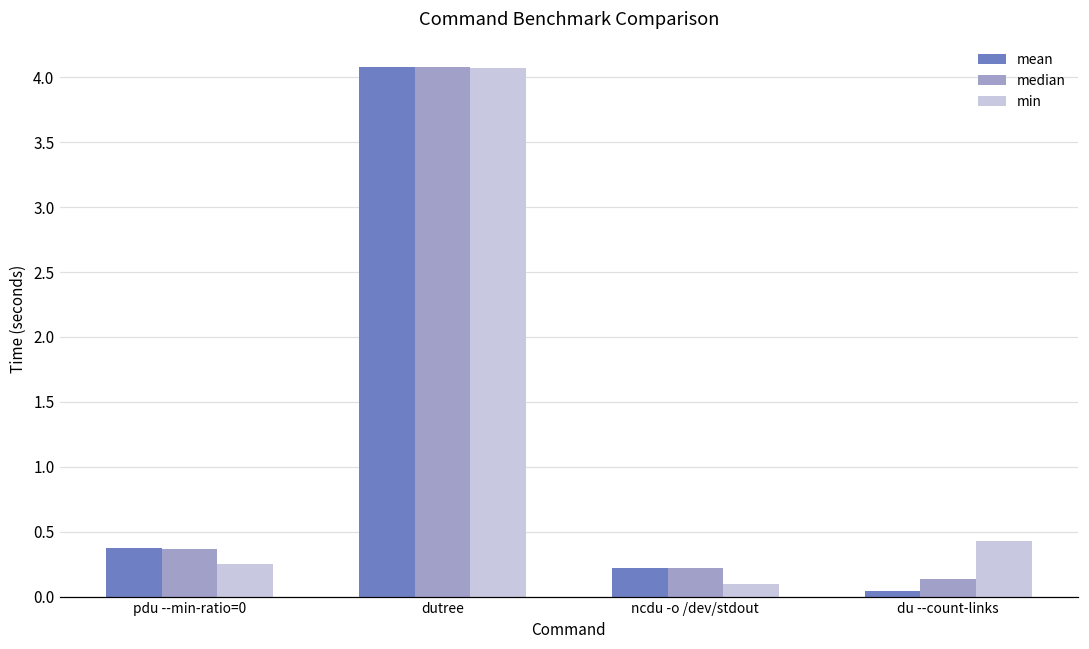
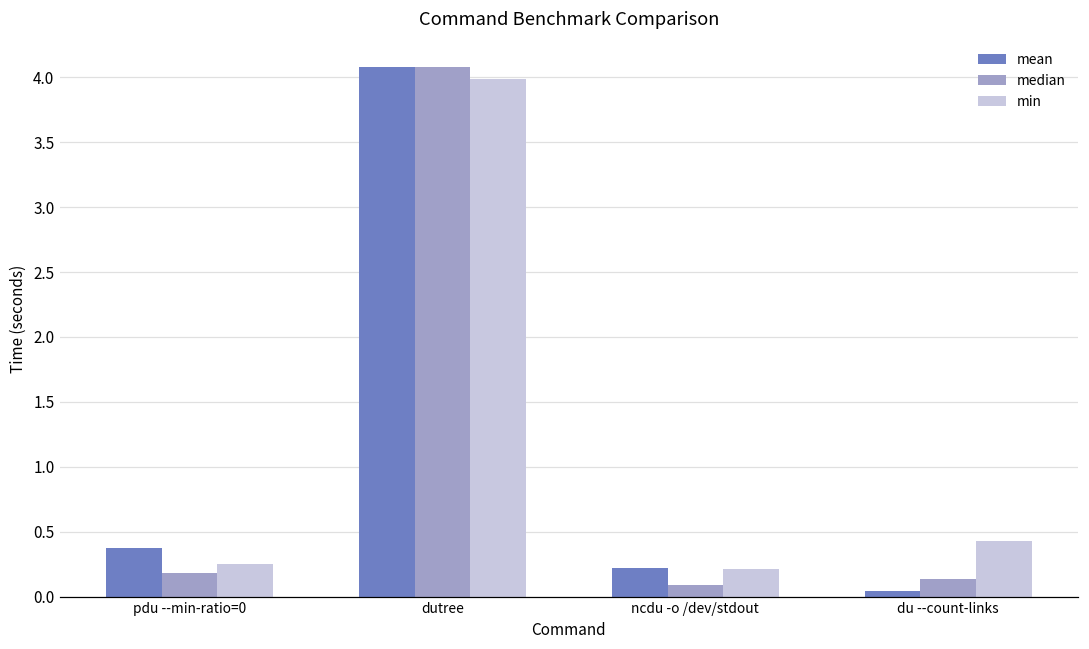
  {
    "mean": {
      "pdu --min-ratio=0": 0.37,
      "dutree": 4.08,
      "ncdu -o /dev/stdout": 0.22,
      "du --count-links": 0.04
    },
    "median": {
-     "pdu --min-ratio=0": 0.37,
+     "pdu --min-ratio=0": 0.18,
      "dutree": 4.08,
-     "ncdu -o /dev/stdout": 0.22,
+     "ncdu -o /dev/stdout": 0.09,
      "du --count-links": 0.14
    },
    "min": {
      "pdu --min-ratio=0": 0.25,
-     "dutree": 4.07,
-     "ncdu -o /dev/stdout": 0.10,
+     "dutree": 3.98,
+     "ncdu -o /dev/stdout": 0.22,
      "du --count-links": 0.43
    }
  }
